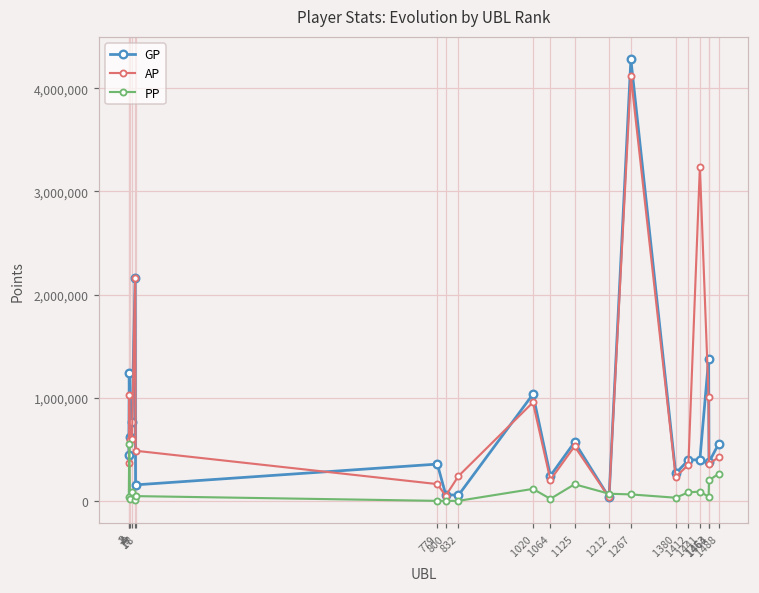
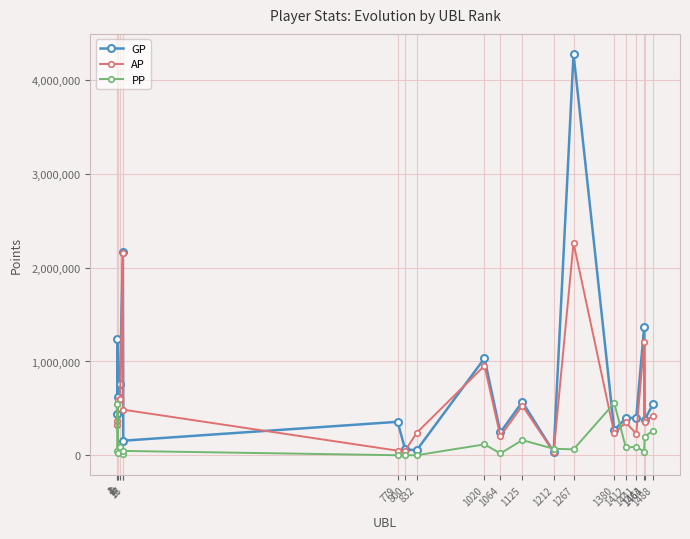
  {
    "GP": {
      "1": "400,000",
      "2": "1,200,000",
      "9": "800,000",
      "18": "200,000",
      "779": "400,000",
      "832": "100,000",
      "1020": "1,000,000",
      "1064": "200,000",
      "1125": "600,000",
      "1267": "4,300,000",
      "1380": "300,000",
      "1412": "400,000",
      "1441": "400,000",
      "1463": "1,400,000",
      "1488": "600,000"
    },
    "AP": {
      "1": "400,000",
-     "2": "1,000,000",
+     "2": "300,000",
      "9": "600,000",
      "18": "500,000",
-     "779": "200,000",
+     "779": "0",
      "832": "200,000",
      "1020": "1,000,000",
      "1064": "200,000",
      "1125": "500,000",
-     "1267": "4,100,000",
+     "1267": "2,300,000",
      "1380": "200,000",
      "1412": "400,000",
-     "1441": "3,200,000",
-     "1463": "1,000,000",
+     "1441": "200,000",
+     "1463": "1,200,000",
      "1488": "400,000"
    },
    "PP": {
      "1": "0",
      "2": "500,000",
      "4": "0",
      "9": "100,000",
      "17": "0",
      "18": "0",
      "779": "0",
      "800": "0",
      "832": "0",
      "1020": "100,000",
      "1064": "0",
      "1125": "200,000",
      "1212": "100,000",
      "1267": "100,000",
-     "1380": "0",
+     "1380": "600,000",
      "1412": "100,000",
      "1441": "100,000",
      "1463": "0",
      "1464": "200,000",
      "1488": "300,000"
    }
  }
